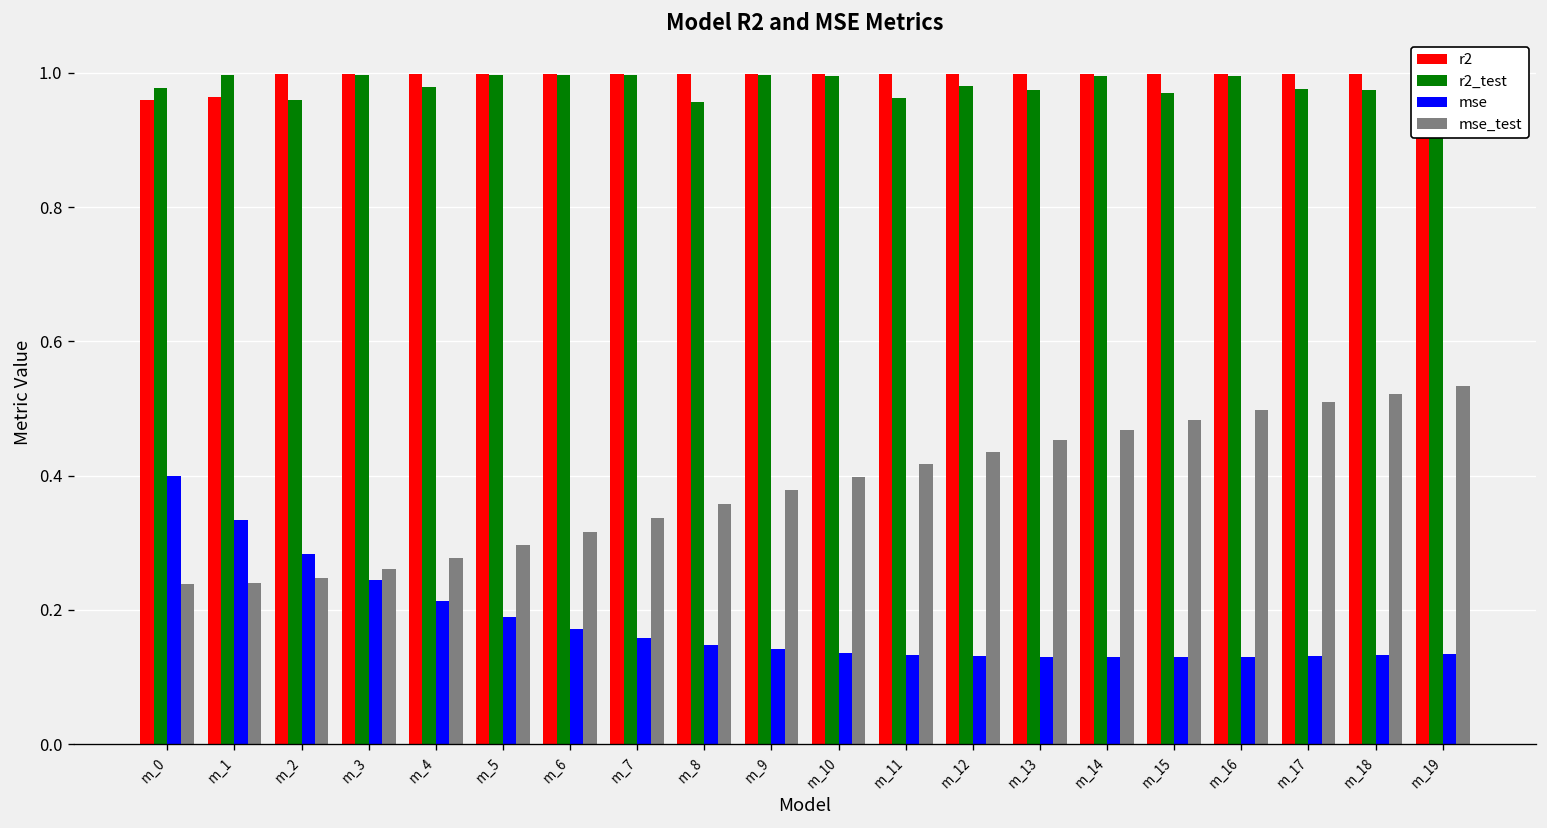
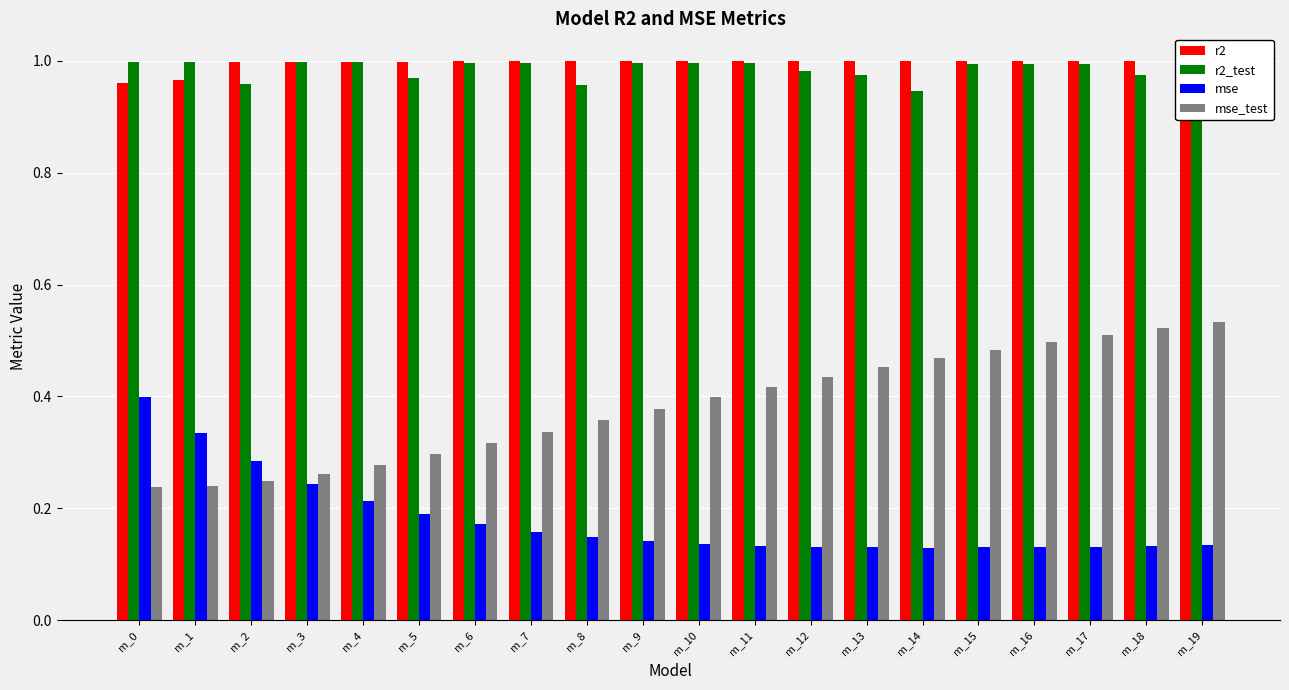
  {
    "r2": {
      "m_0": 0.96,
      "m_1": 0.96,
      "m_2": 1.00,
      "m_3": 1.00,
      "m_4": 1.00,
      "m_5": 1.00,
      "m_6": 1.00,
      "m_7": 1.00,
      "m_8": 1.00,
      "m_9": 1.00,
      "m_10": 1.00,
      "m_11": 1.00,
      "m_12": 1.00,
      "m_13": 1.00,
      "m_14": 1.00,
      "m_15": 1.00,
      "m_16": 1.00,
      "m_17": 1.00,
      "m_18": 1.00
    },
    "r2_test": {
-     "m_0": 0.98,
+     "m_0": 1.00,
      "m_1": 1.00,
      "m_2": 0.96,
      "m_3": 1.00,
-     "m_4": 0.98,
-     "m_5": 1.00,
+     "m_4": 1.00,
+     "m_5": 0.97,
      "m_6": 1.00,
      "m_7": 1.00,
      "m_8": 0.96,
      "m_9": 1.00,
      "m_10": 1.00,
-     "m_11": 0.96,
+     "m_11": 1.00,
      "m_12": 0.98,
      "m_13": 0.97,
-     "m_14": 1.00,
-     "m_15": 0.97,
+     "m_14": 0.94,
+     "m_15": 0.99,
      "m_16": 0.99,
-     "m_17": 0.98,
+     "m_17": 0.99,
      "m_18": 0.98
    },
    "mse": {
      "m_0": 0.40,
      "m_1": 0.33,
      "m_2": 0.28,
      "m_3": 0.24,
      "m_4": 0.21,
      "m_5": 0.19,
      "m_6": 0.17,
      "m_7": 0.16,
      "m_8": 0.15,
      "m_9": 0.14,
      "m_10": 0.14,
      "m_11": 0.13,
      "m_12": 0.13,
      "m_13": 0.13,
      "m_14": 0.13,
      "m_15": 0.13,
      "m_16": 0.13,
      "m_17": 0.13,
      "m_18": 0.13,
      "m_19": 0.13
    },
    "mse_test": {
      "m_0": 0.24,
      "m_1": 0.24,
      "m_2": 0.25,
      "m_3": 0.26,
      "m_4": 0.28,
      "m_5": 0.30,
      "m_6": 0.32,
      "m_7": 0.34,
      "m_8": 0.36,
      "m_9": 0.38,
      "m_10": 0.40,
      "m_11": 0.42,
      "m_12": 0.44,
      "m_13": 0.45,
      "m_14": 0.47,
      "m_15": 0.48,
      "m_16": 0.50,
      "m_17": 0.51,
      "m_18": 0.52,
      "m_19": 0.53
    }
  }
